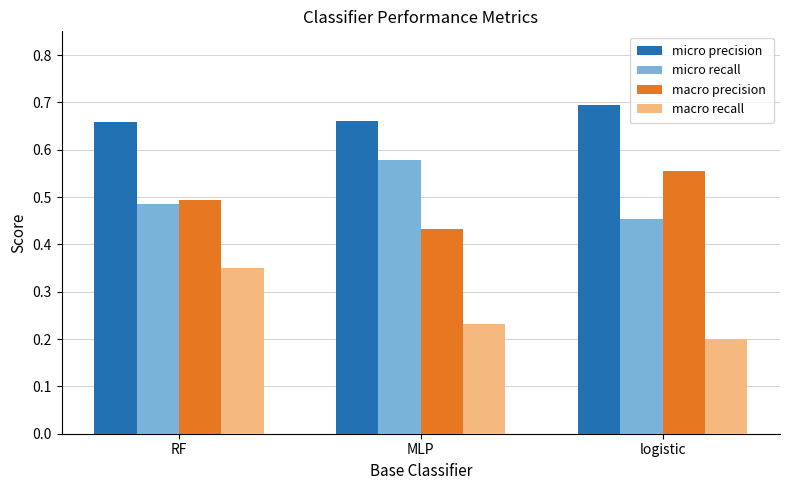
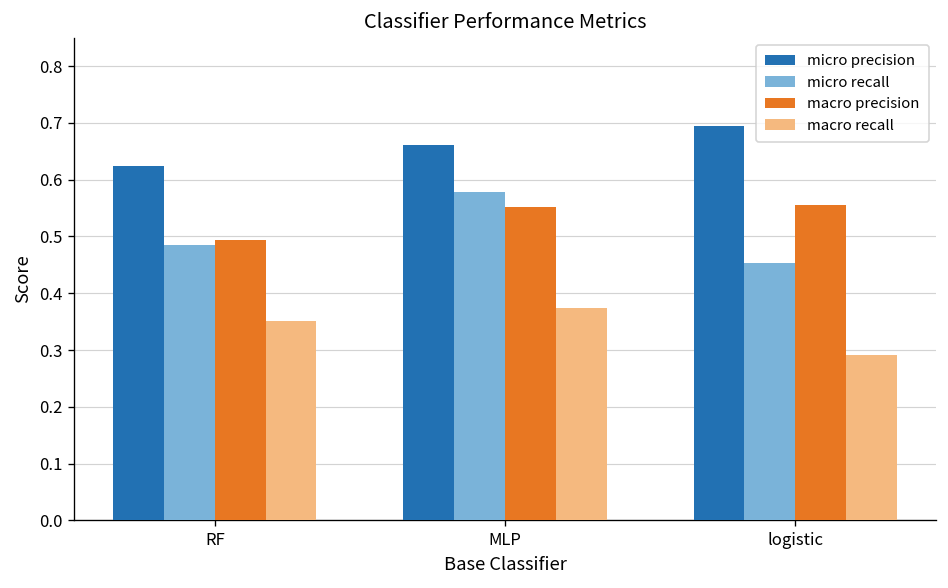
  {
    "micro precision": {
-     "RF": 0.66,
+     "RF": 0.62,
      "MLP": 0.66,
      "logistic": 0.69
    },
    "micro recall": {
      "RF": 0.48,
      "MLP": 0.58,
      "logistic": 0.45
    },
    "macro precision": {
      "RF": 0.49,
-     "MLP": 0.43,
+     "MLP": 0.55,
      "logistic": 0.55
    },
    "macro recall": {
      "RF": 0.35,
-     "MLP": 0.23,
-     "logistic": 0.20
+     "MLP": 0.37,
+     "logistic": 0.29
    }
  }
